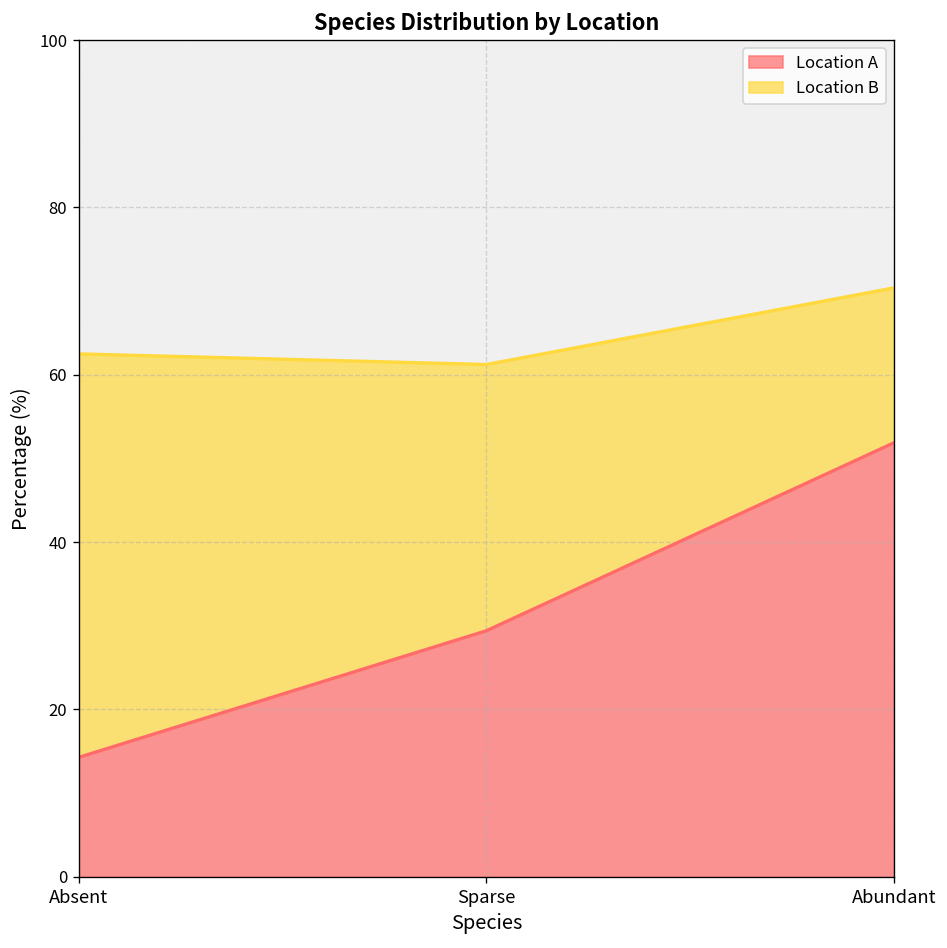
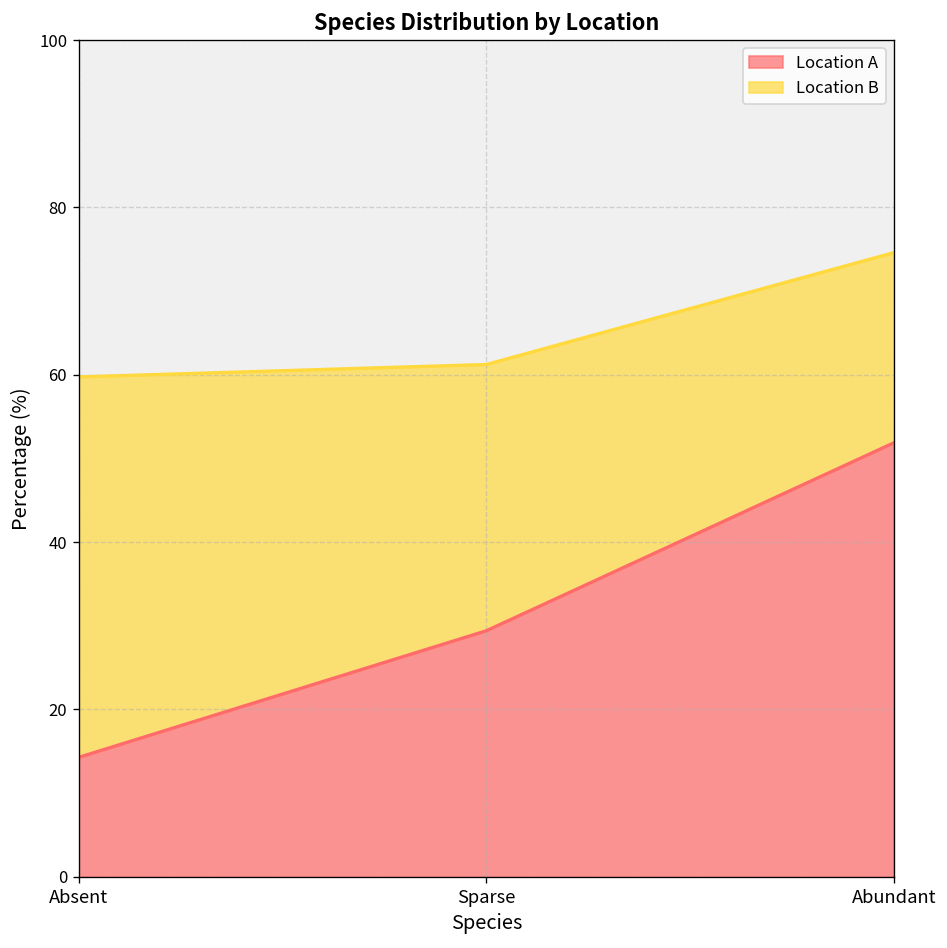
  {
    "Location A": {
      "Absent": 14,
      "Sparse": 29,
      "Abundant": 52
    },
    "Location B": {
-     "Absent": 48,
+     "Absent": 45,
      "Sparse": 32,
-     "Abundant": 19
+     "Abundant": 23
    }
  }
